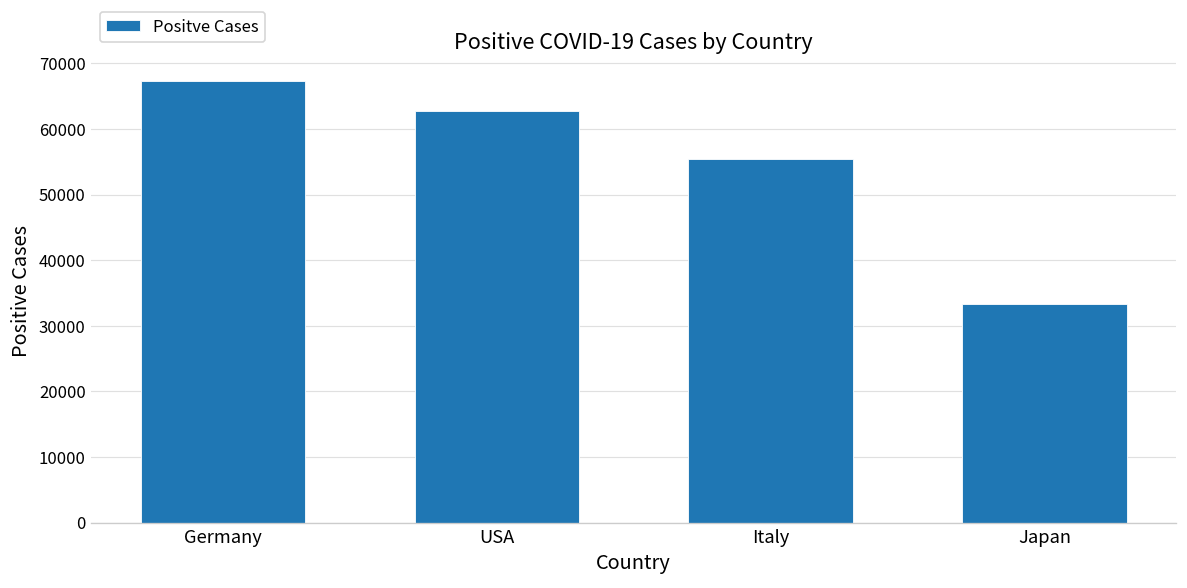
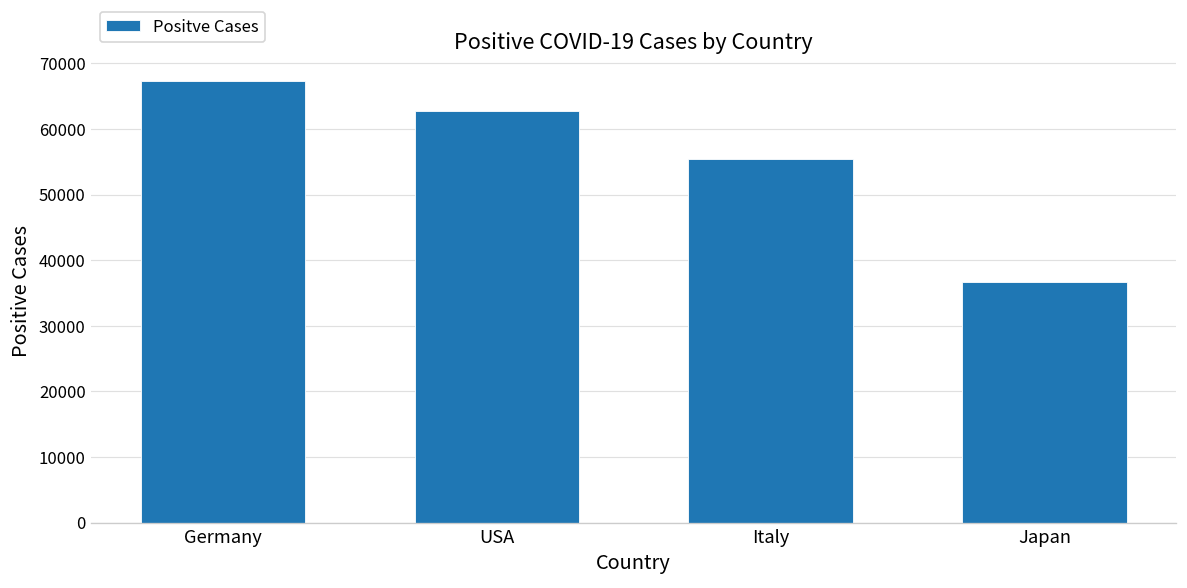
  {
    "Germany": 67000,
    "USA": 63000,
    "Italy": 55000,
-   "Japan": 33000
+   "Japan": 37000
  }
